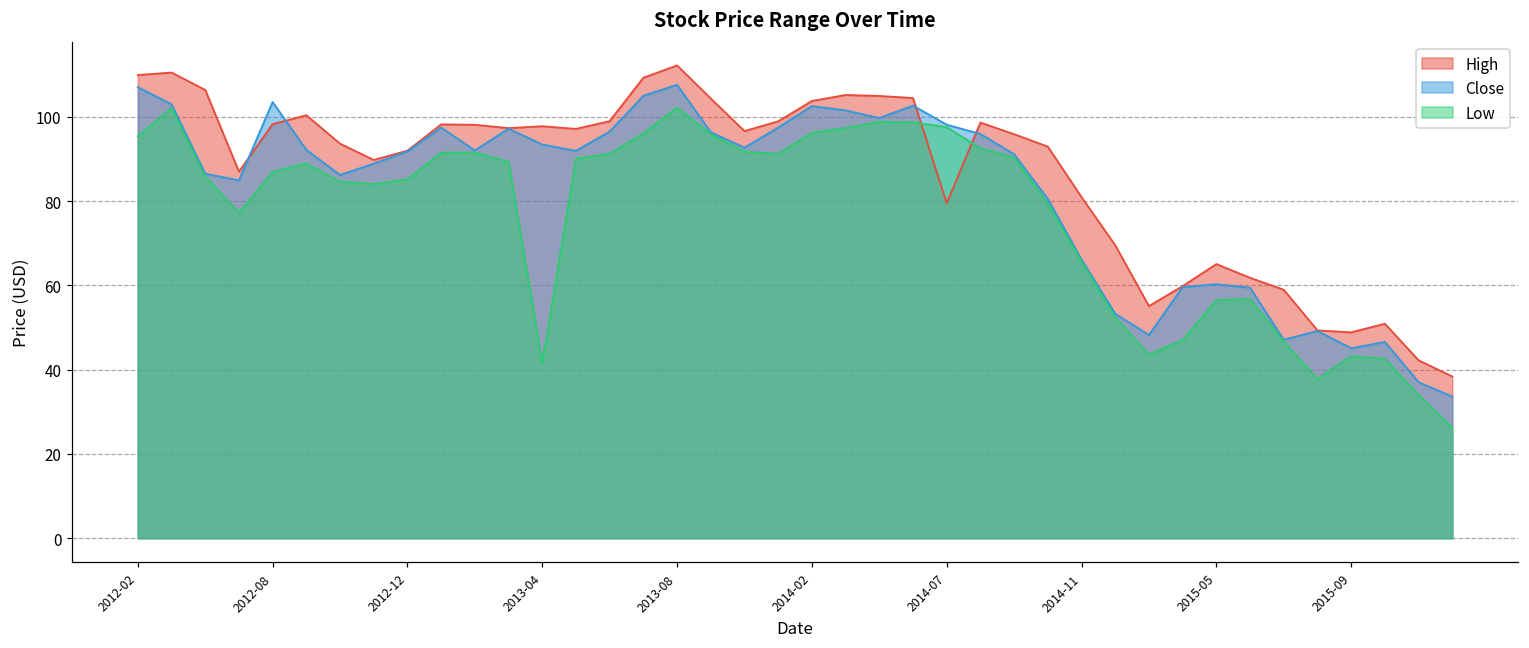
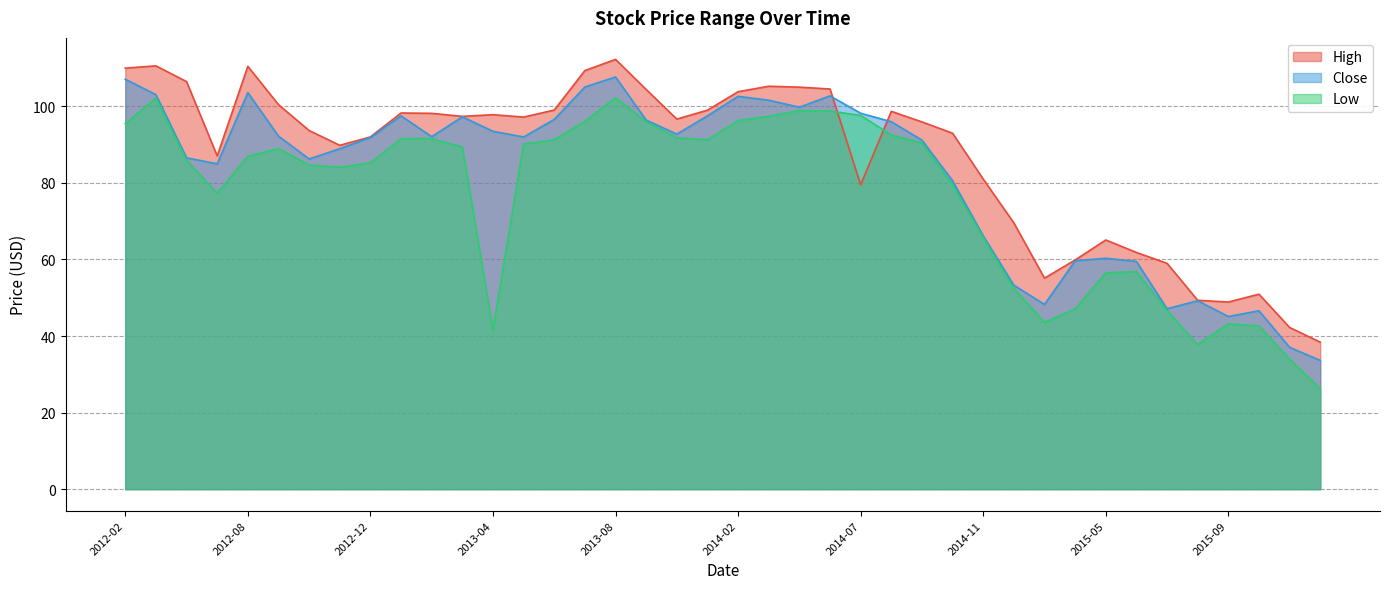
  {
    "High": {
      "2012-02": 110,
-     "2012-08": 98,
+     "2012-08": 110,
      "2013-04": 98,
      "2013-08": 112,
      "2014-02": 104,
      "2014-07": 80,
      "2014-11": 81,
      "2015-05": 65,
      "2015-09": 49
    },
    "Close": {
      "2012-02": 107,
      "2012-08": 104,
      "2013-04": 93,
      "2013-08": 108,
      "2014-02": 103,
      "2015-05": 60,
      "2015-09": 45
    },
    "Low": {
      "2012-02": 95,
      "2012-08": 87,
      "2012-12": 85,
      "2013-04": 42,
      "2013-08": 102,
      "2014-02": 96,
      "2015-05": 57,
      "2015-09": 43
    }
  }
